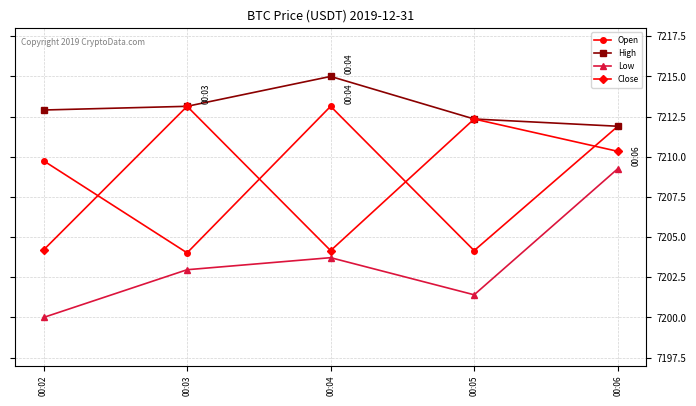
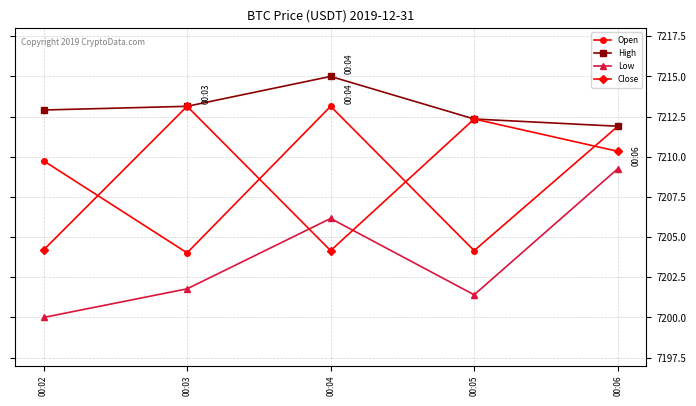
  {
    "High": {
      "00:02": 7212.9
    },
    "Low": {
      "00:02": 7200.0,
-     "00:03": 7203.0,
-     "00:04": 7203.7,
+     "00:03": 7201.8,
+     "00:04": 7206.2,
      "00:05": 7201.4
    }
  }
